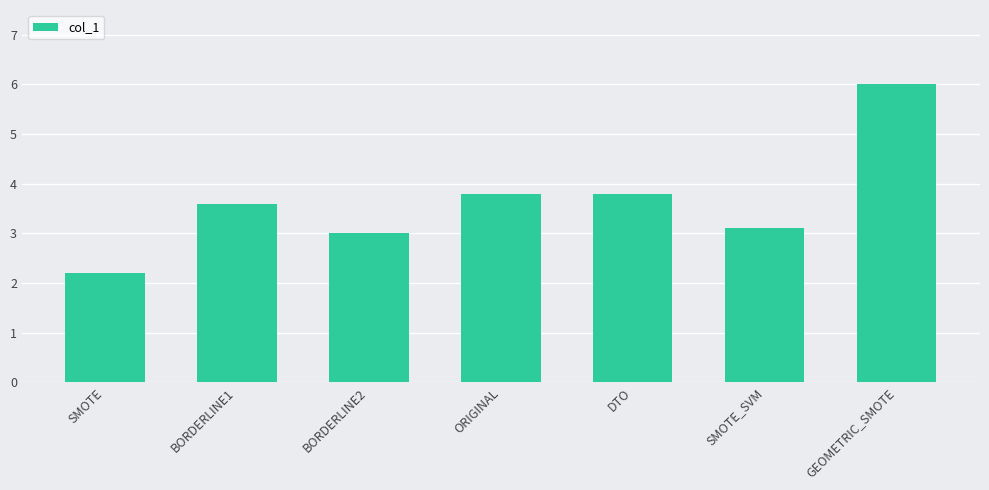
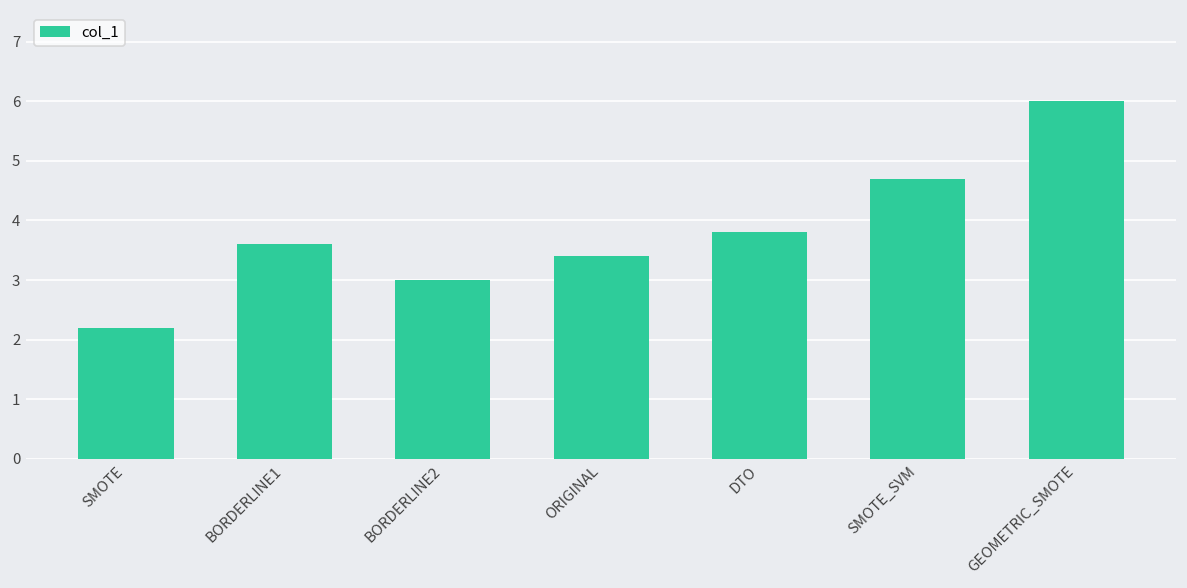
  {
    "SMOTE": 2.2,
    "BORDERLINE1": 3.6,
    "BORDERLINE2": 3.0,
-   "ORIGINAL": 3.8,
+   "ORIGINAL": 3.4,
    "DTO": 3.8,
-   "SMOTE_SVM": 3.1,
+   "SMOTE_SVM": 4.7,
    "GEOMETRIC_SMOTE": 6.0
  }
